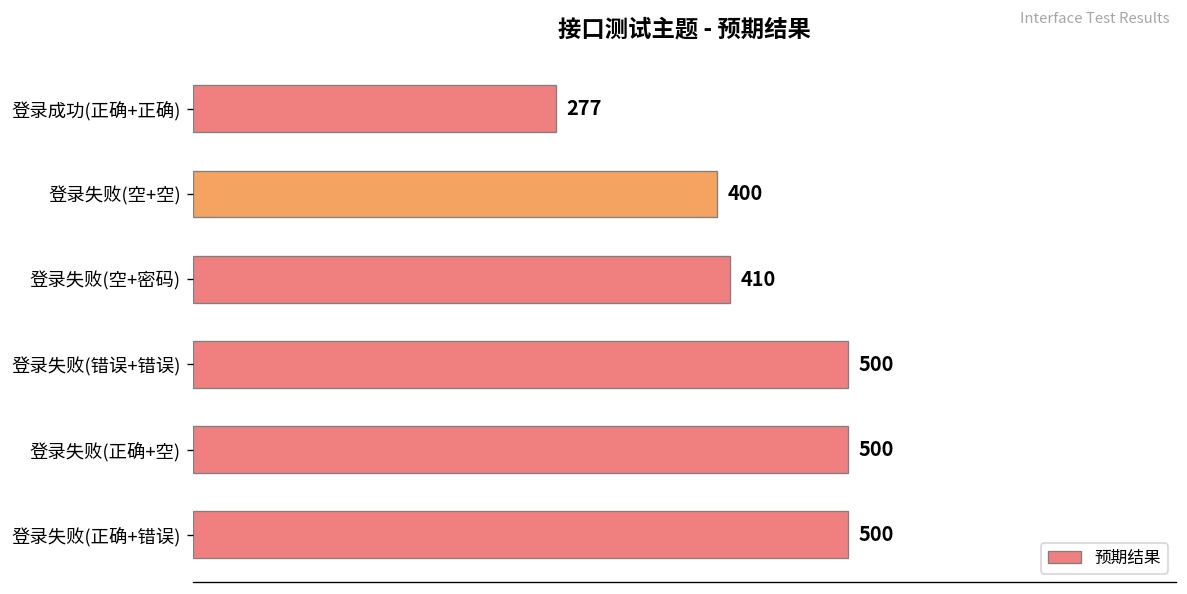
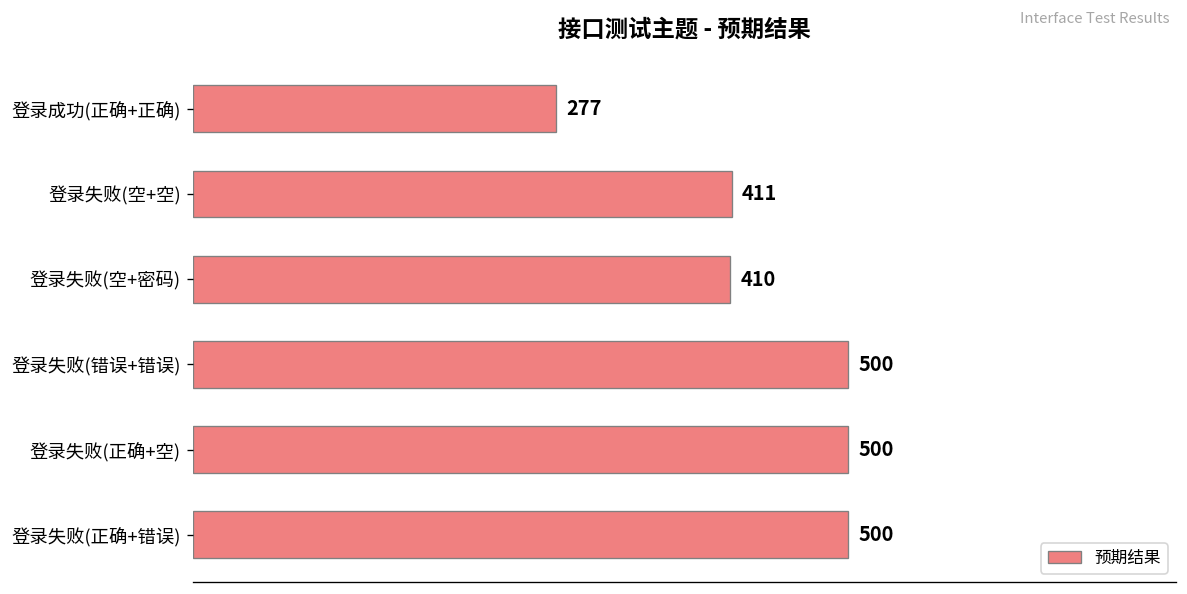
  {
    "登录成功(正确+正确)": 277,
-   "登录失败(空+空)": 400,
+   "登录失败(空+空)": 411,
    "登录失败(空+密码)": 410,
    "登录失败(错误+错误)": 500,
    "登录失败(正确+空)": 500,
    "登录失败(正确+错误)": 500
  }
